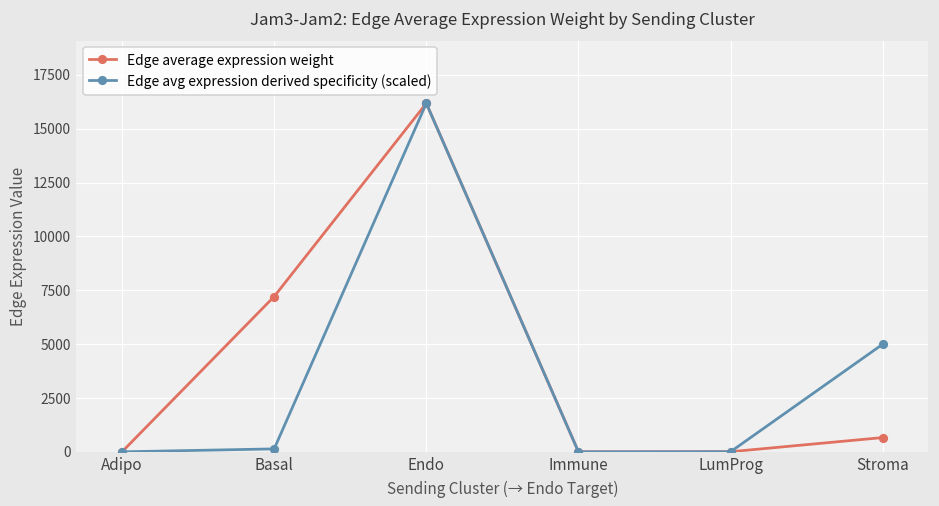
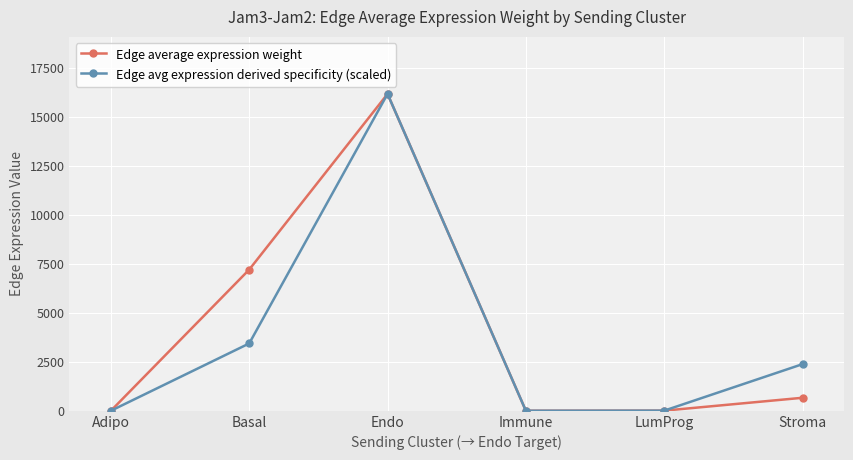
  {
    "Edge average expression weight": {
      "Basal": 7200,
      "Stroma": 700
    },
    "Edge avg expression derived specificity (scaled)": {
-     "Basal": 100,
-     "Stroma": 5000
+     "Basal": 3400,
+     "Stroma": 2400
    }
  }
